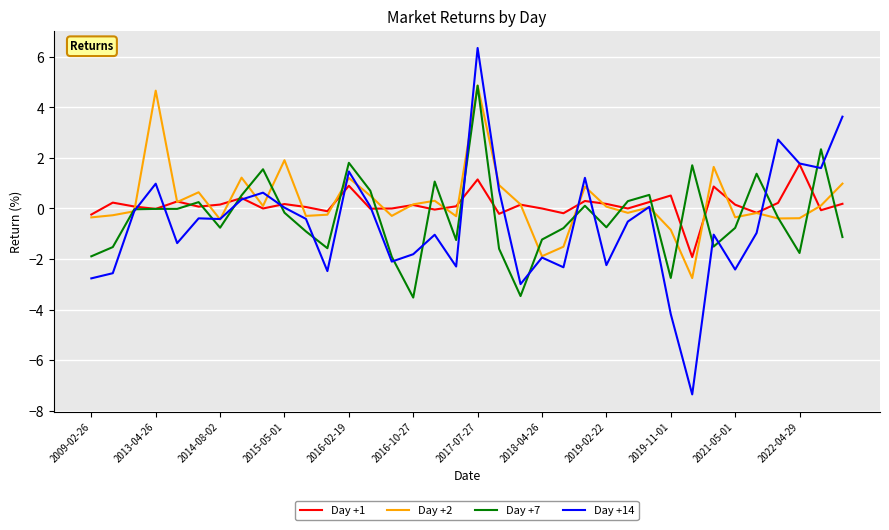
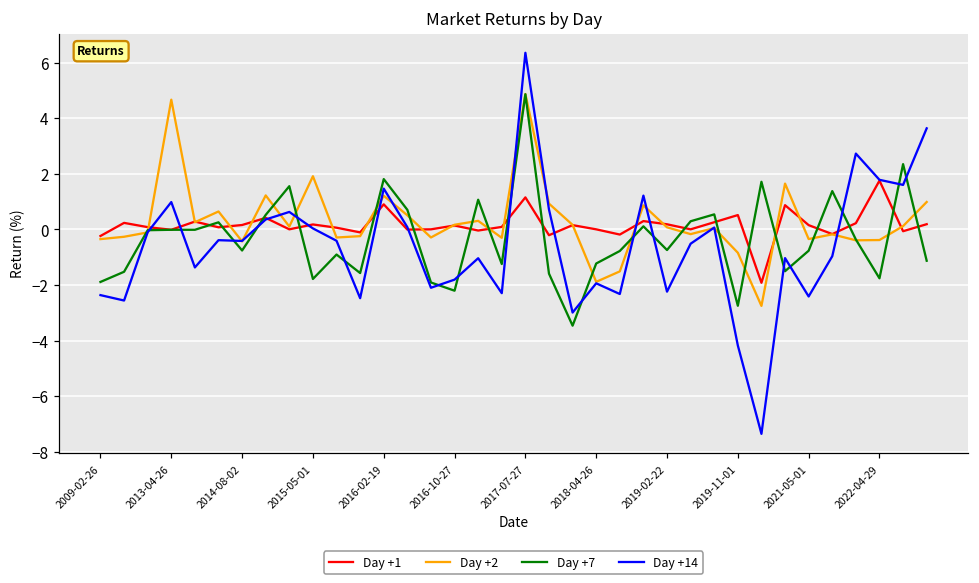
  {
    "Day +1": {
      "2009-02-26": -0.2,
      "2014-08-02": 0.2,
      "2015-05-01": 0.2,
      "2016-02-19": 0.9,
      "2017-07-27": 1.1,
      "2018-04-26": 0.0,
      "2019-02-22": 0.2,
      "2019-11-01": 0.5,
      "2021-05-01": 0.2
    },
    "Day +2": {
      "2009-02-26": -0.4,
      "2013-04-26": 4.7,
      "2015-05-01": 1.9,
      "2016-02-19": 1.2,
      "2019-02-22": 0.1,
      "2019-11-01": -0.8,
      "2021-05-01": -0.3,
      "2022-04-29": -0.4
    },
    "Day +7": {
      "2009-02-26": -1.9,
      "2014-08-02": -0.8,
-     "2015-05-01": -0.2,
+     "2015-05-01": -1.8,
      "2016-02-19": 1.8,
-     "2016-10-27": -3.5,
+     "2016-10-27": -2.2,
      "2018-04-26": -1.2,
      "2019-02-22": -0.7,
      "2019-11-01": -2.7,
      "2021-05-01": -0.8,
      "2022-04-29": -1.8
    },
    "Day +14": {
-     "2009-02-26": -2.8,
+     "2009-02-26": -2.4,
      "2013-04-26": 1.0,
      "2015-05-01": 0.0,
      "2016-02-19": 1.5,
      "2016-10-27": -1.8,
      "2017-07-27": 6.4,
      "2019-02-22": -2.2,
      "2019-11-01": -4.2,
      "2021-05-01": -2.4
    }
  }
